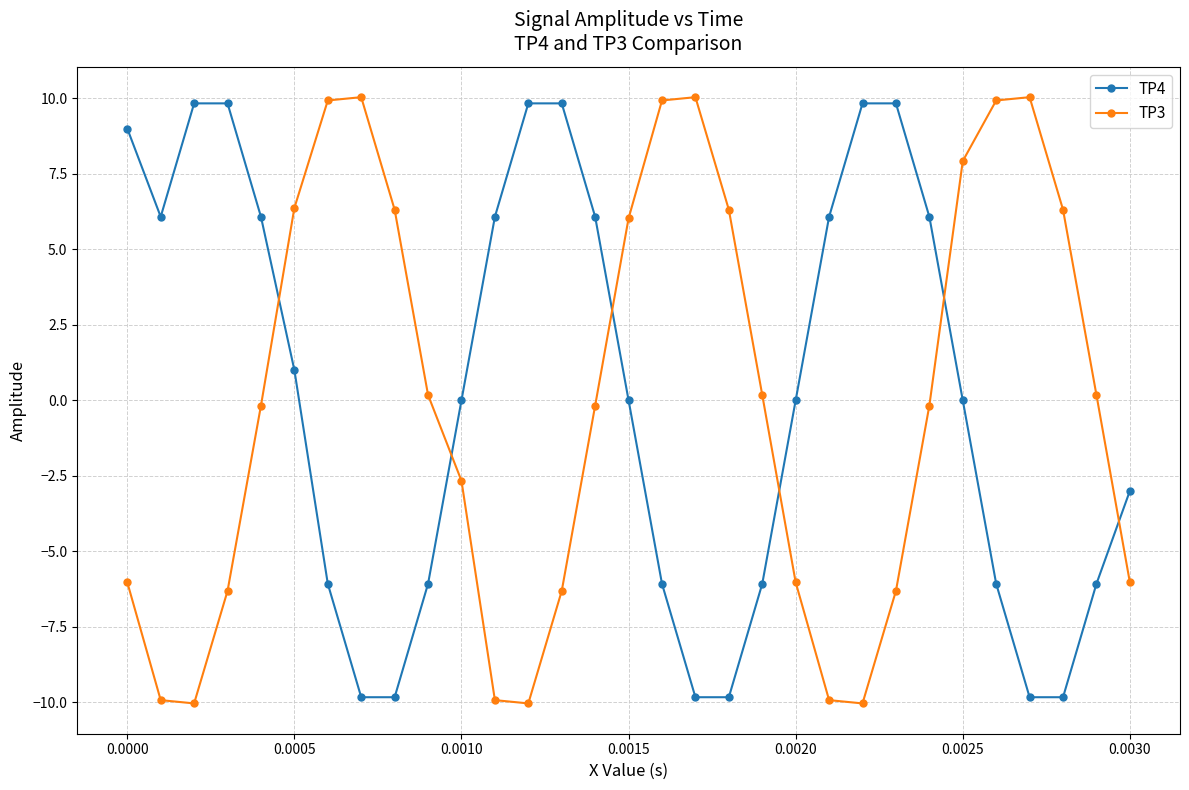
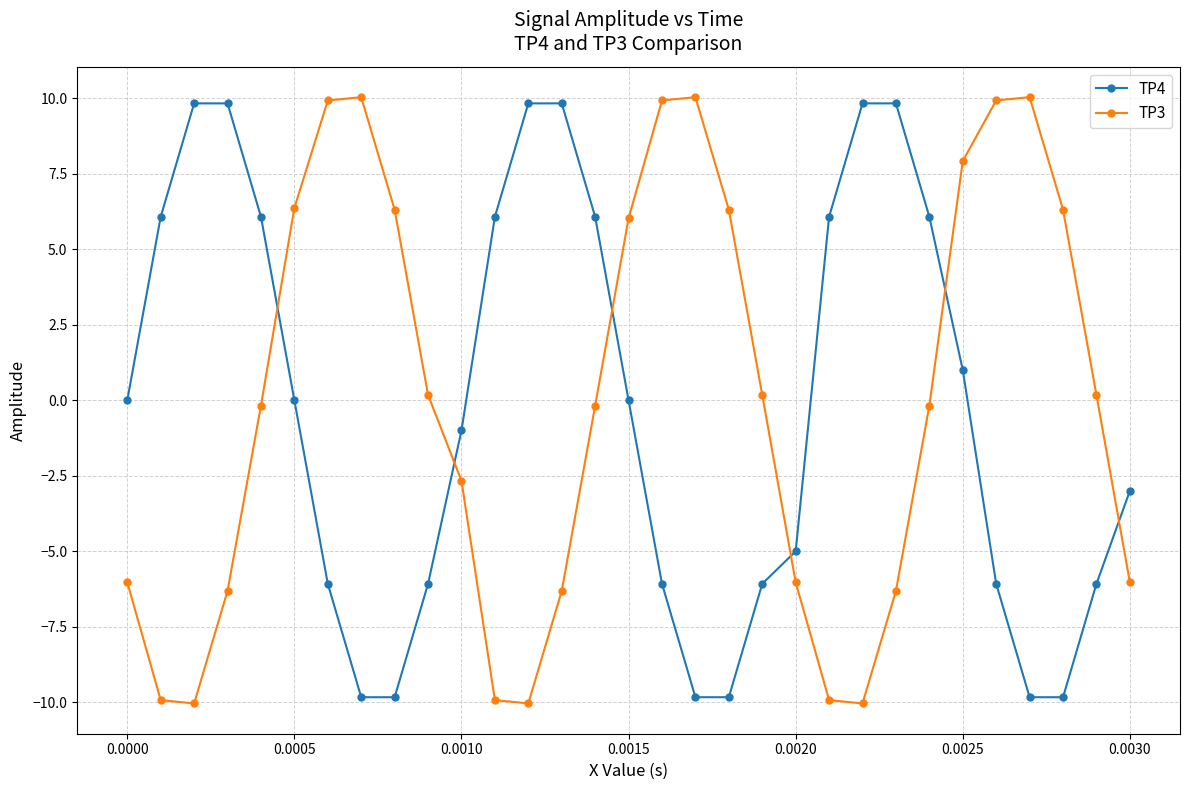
  {
    "TP4": {
-     "0.0000": 9,
-     "0.0005": 1,
-     "0.0010": 0,
+     "0.0000": 0,
+     "0.0005": 0,
+     "0.0010": -1,
      "0.0015": 0,
-     "0.0020": 0,
-     "0.0025": 0,
+     "0.0020": -5,
+     "0.0025": 1,
      "0.0030": -3
    },
    "TP3": {
      "0.0000": -6,
      "0.0005": 6.4,
      "0.0010": -2.7,
      "0.0015": 6,
      "0.0020": -6,
      "0.0025": 8,
      "0.0030": -6
    }
  }
